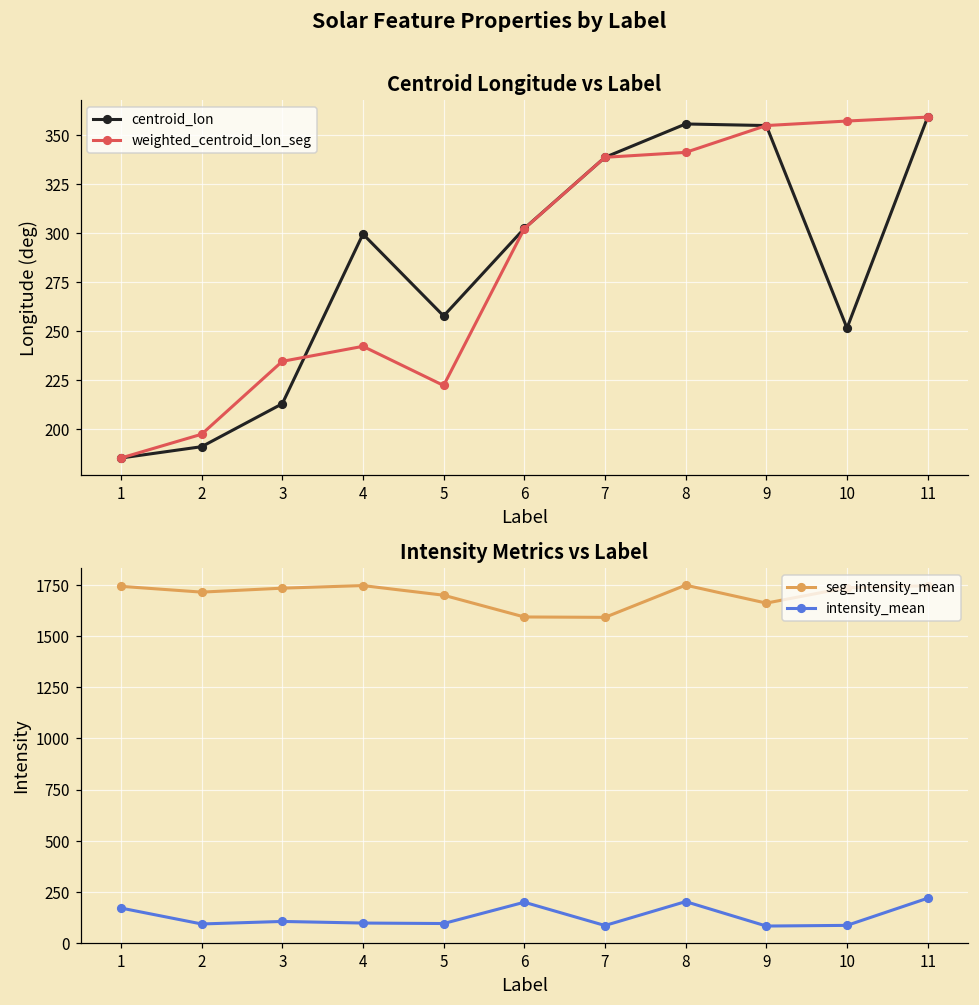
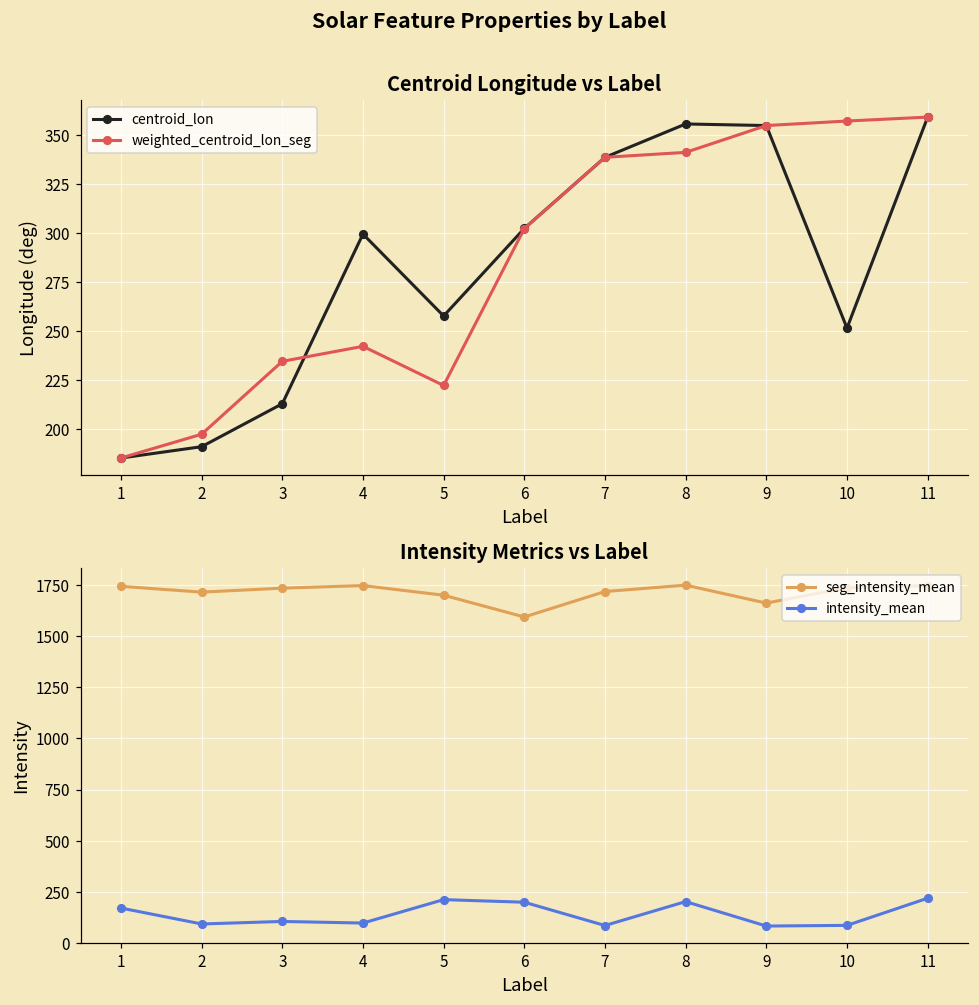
  {
    "Centroid Longitude vs Label": {
      "centroid_lon": {
        "2": 191,
        "3": 213,
        "4": 299,
        "5": 257,
        "8": 356,
        "10": 251
      },
      "weighted_centroid_lon_seg": {
        "2": 197,
        "3": 234,
        "4": 242,
        "5": 222,
        "8": 341,
        "10": 357
      }
    },
    "Intensity Metrics vs Label": {
      "seg_intensity_mean": {
        "1": 1740,
        "2": 1720,
        "3": 1740,
        "4": 1750,
        "5": 1700,
        "6": 1590,
-       "7": 1590,
+       "7": 1720,
        "8": 1750,
        "9": 1660
      },
      "intensity_mean": {
        "1": 170,
        "2": 90,
        "3": 110,
        "4": 100,
-       "5": 90,
+       "5": 210,
        "6": 200,
        "7": 90,
        "8": 200,
        "9": 80,
        "10": 90,
        "11": 220
      }
    }
  }
